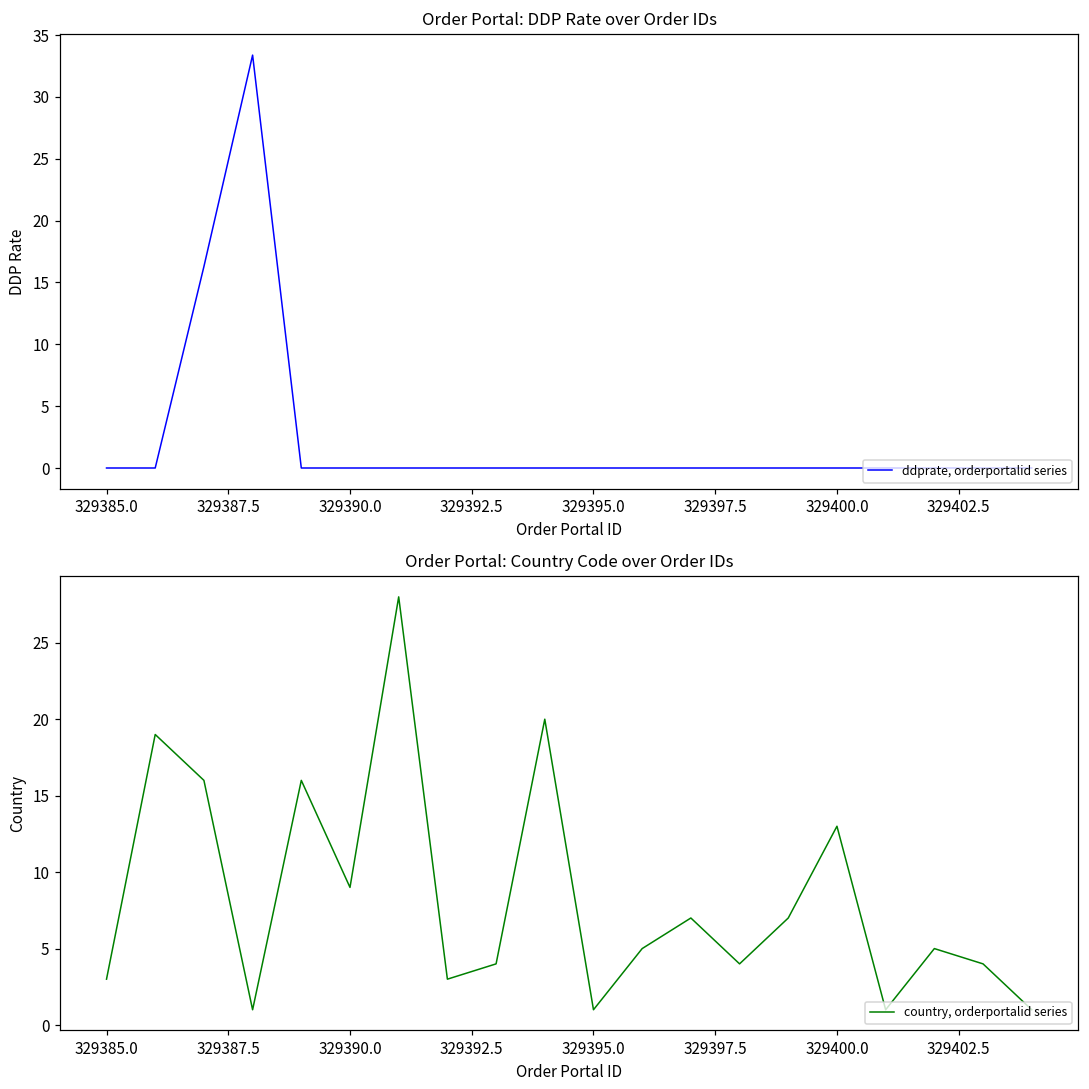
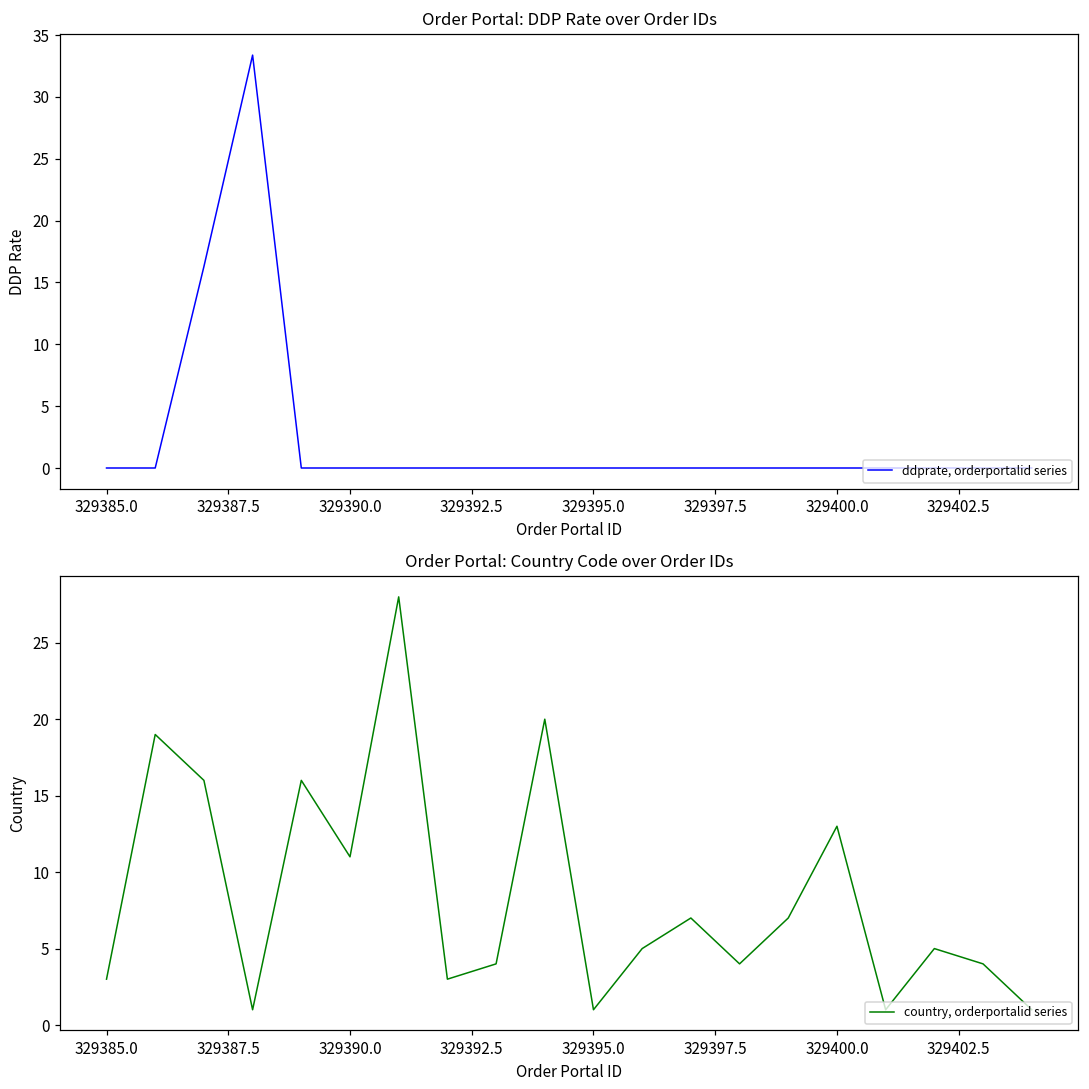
  {
    "Order Portal: DDP Rate over Order IDs": {
      "329385.0": 0.0,
      "329390.0": 0.0,
      "329395.0": 0.0,
      "329400.0": 0.0
    },
    "Order Portal: Country Code over Order IDs": {
      "329385.0": 3,
-     "329390.0": 9,
+     "329390.0": 11,
      "329395.0": 1,
      "329400.0": 13
    }
  }
